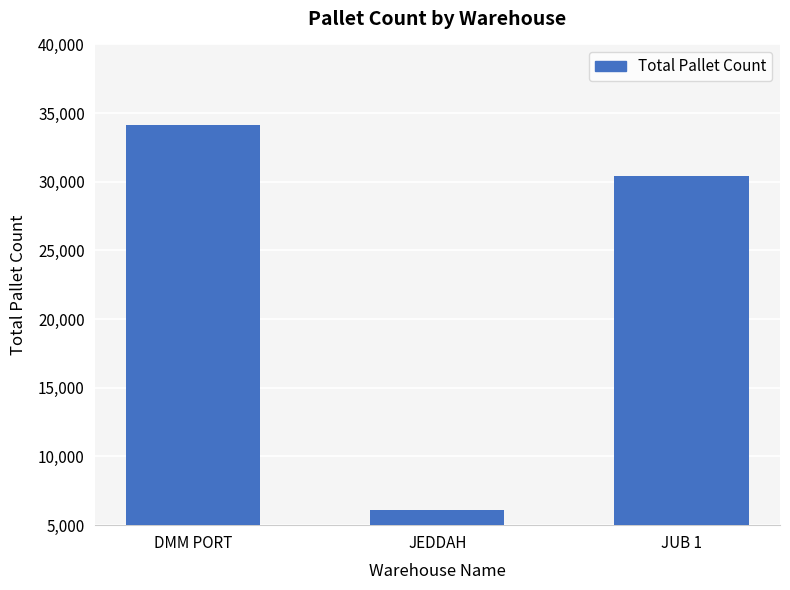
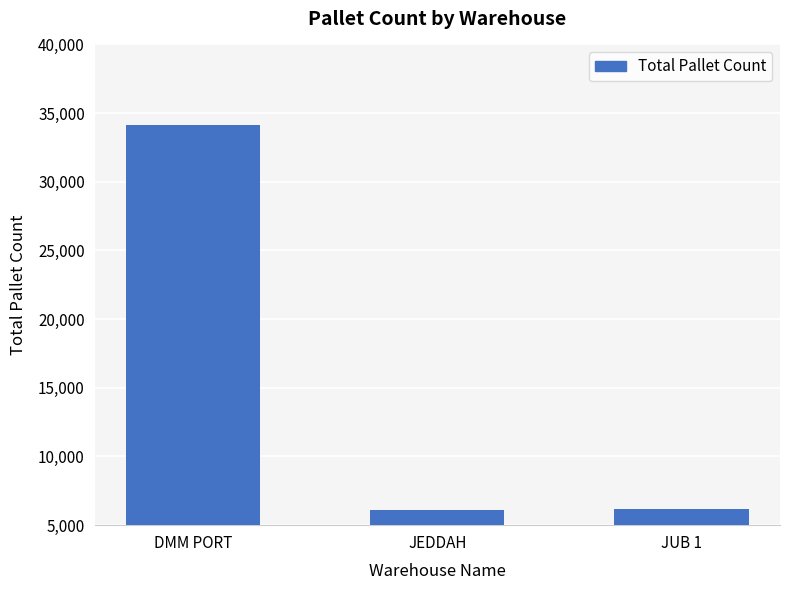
  {
    "DMM PORT": "34,100",
    "JEDDAH": "6,100",
-   "JUB 1": "30,400"
+   "JUB 1": "6,200"
  }
